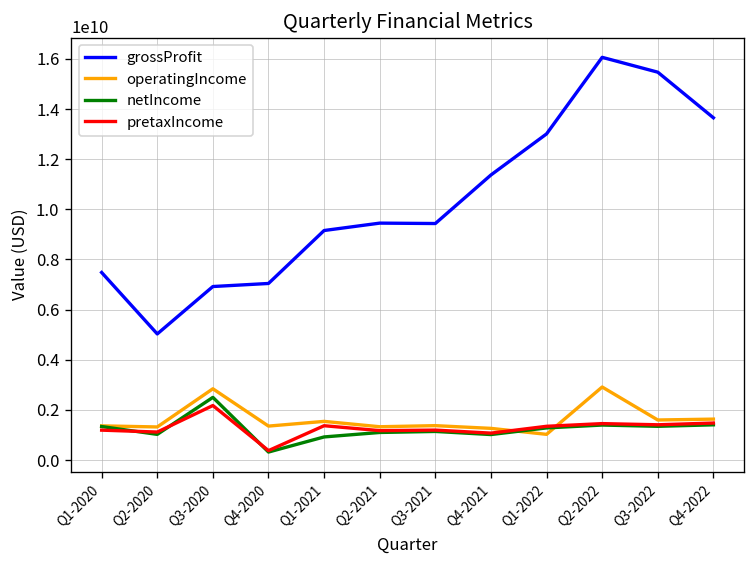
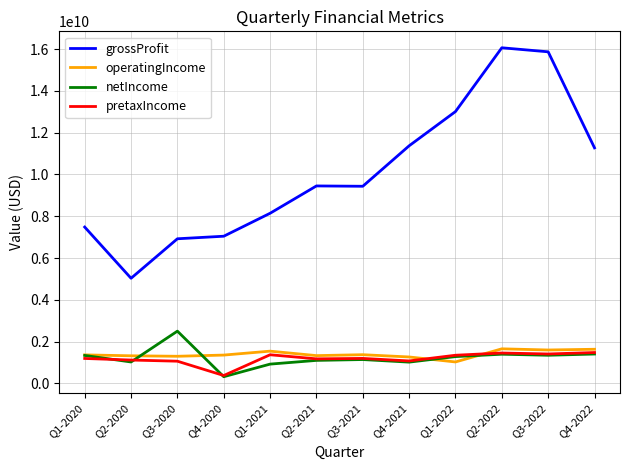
  {
    "grossProfit": {
      "Q1-2020": 7500000000,
      "Q2-2020": 5000000000,
      "Q3-2020": 6900000000,
      "Q4-2020": 7000000000,
-     "Q1-2021": 9200000000,
+     "Q1-2021": 8100000000,
      "Q2-2021": 9500000000,
      "Q3-2021": 9400000000,
      "Q4-2021": 11400000000,
      "Q1-2022": 13000000000,
      "Q2-2022": 16100000000,
-     "Q3-2022": 15500000000,
-     "Q4-2022": 13700000000
+     "Q3-2022": 15900000000,
+     "Q4-2022": 11300000000
    },
    "operatingIncome": {
      "Q2-2020": 1300000000,
-     "Q3-2020": 2800000000,
+     "Q3-2020": 1300000000,
      "Q4-2020": 1400000000,
      "Q1-2021": 1500000000,
      "Q2-2021": 1300000000,
      "Q3-2021": 1400000000,
      "Q4-2021": 1300000000,
      "Q1-2022": 1000000000,
-     "Q2-2022": 2900000000,
+     "Q2-2022": 1700000000,
      "Q3-2022": 1600000000,
      "Q4-2022": 1600000000
    },
    "netIncome": {
      "Q3-2020": 2500000000,
      "Q1-2021": 900000000
    },
    "pretaxIncome": {
      "Q1-2020": 1200000000,
-     "Q3-2020": 2200000000,
+     "Q3-2020": 1100000000,
      "Q1-2021": 1400000000
    }
  }
